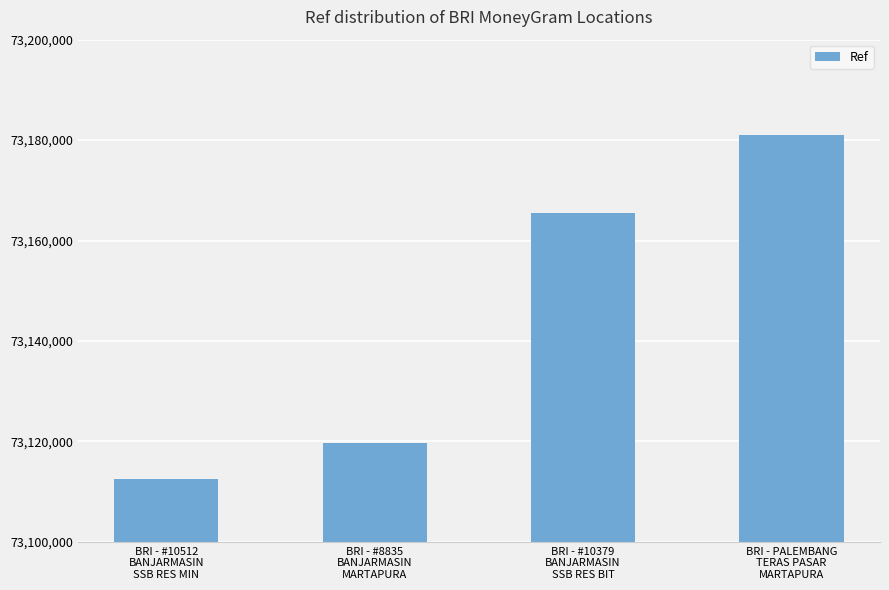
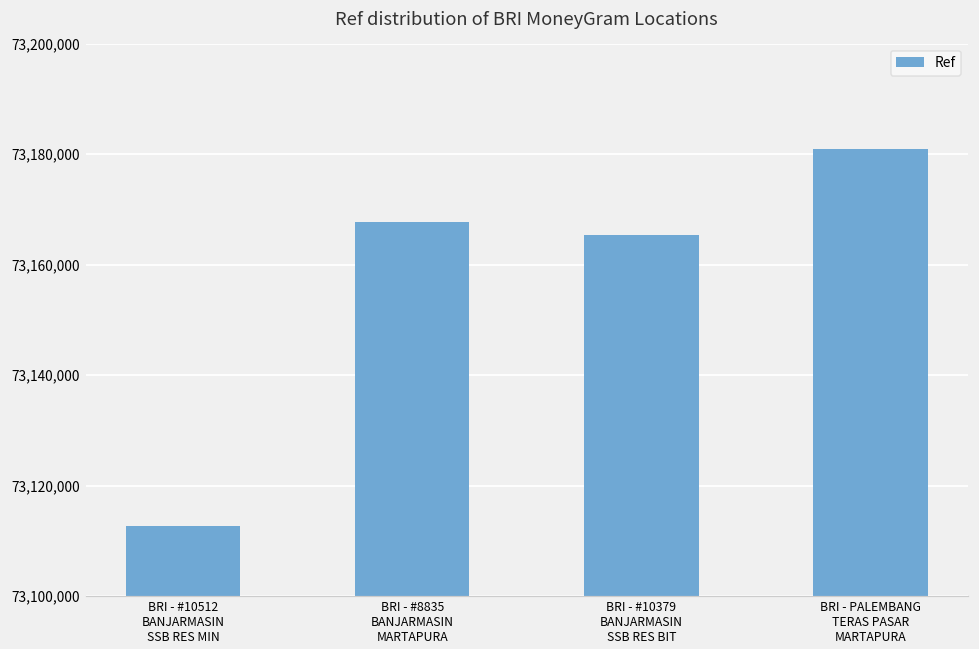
  {
    "BRI - #10512 BANJARMASIN SSB RES MIN": "73,113,000",
-   "BRI - #8835 BANJARMASIN MARTAPURA": "73,120,000",
+   "BRI - #8835 BANJARMASIN MARTAPURA": "73,168,000",
    "BRI - #10379 BANJARMASIN SSB RES BIT": "73,165,000",
    "BRI - PALEMBANG TERAS PASAR MARTAPURA": "73,181,000"
  }
